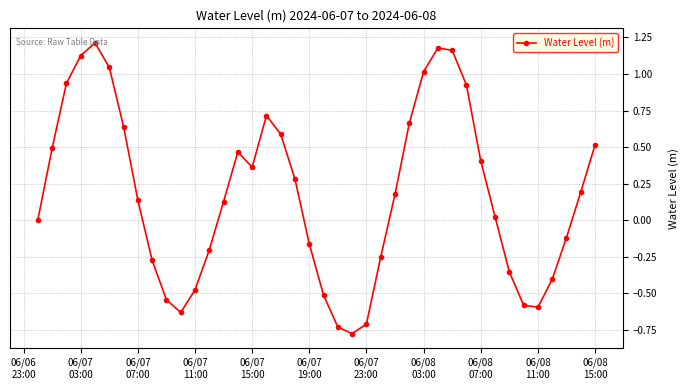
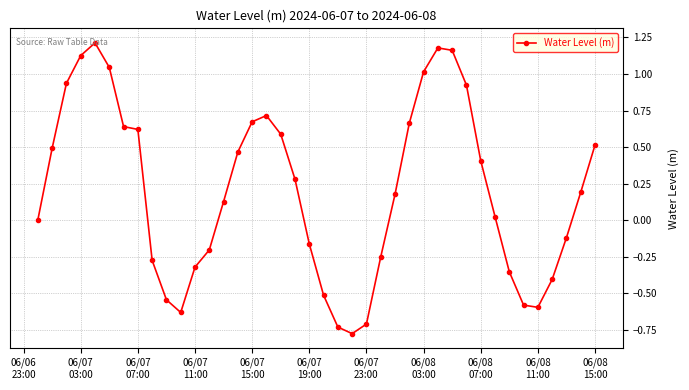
  {
    "06/07 03:00": 1.13,
-   "06/07 07:00": 0.14,
-   "06/07 11:00": -0.48,
-   "06/07 15:00": 0.36,
+   "06/07 07:00": 0.62,
+   "06/07 11:00": -0.32,
+   "06/07 15:00": 0.67,
    "06/07 19:00": -0.16,
    "06/07 23:00": -0.71,
    "06/08 03:00": 1.01,
    "06/08 07:00": 0.41,
    "06/08 11:00": -0.59,
    "06/08 15:00": 0.51
  }
